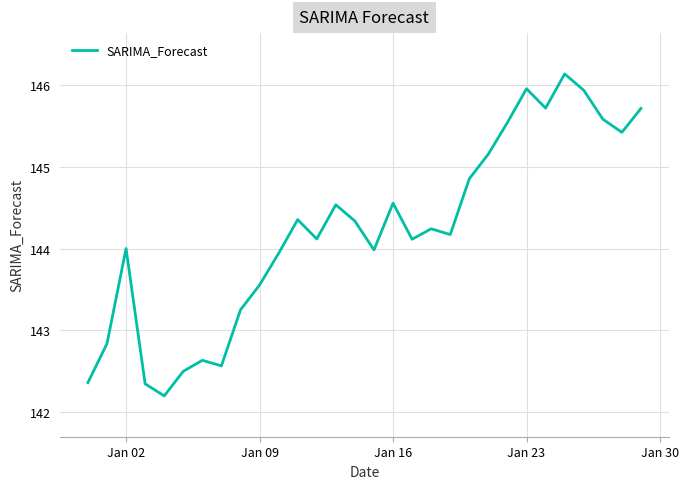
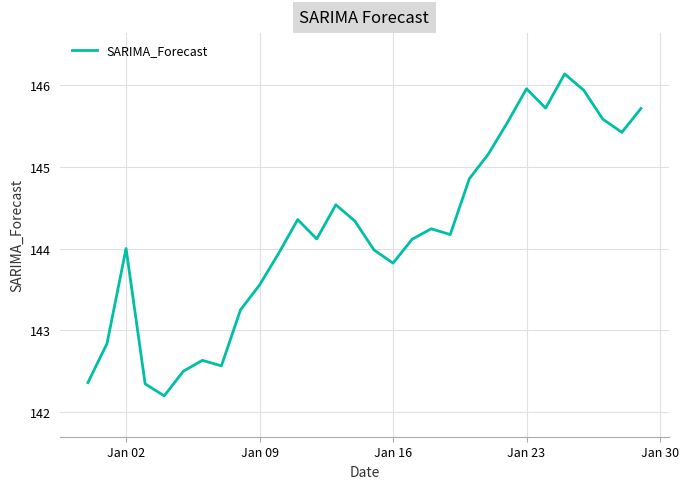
  {
    "Jan 02": 144.0,
    "Jan 09": 143.6,
-   "Jan 16": 144.6,
+   "Jan 16": 143.8,
    "Jan 23": 146.0
  }
